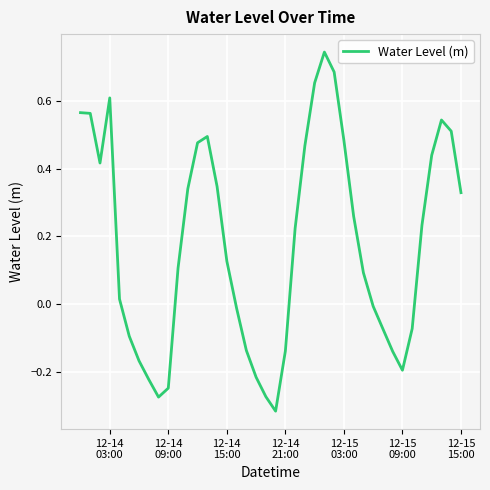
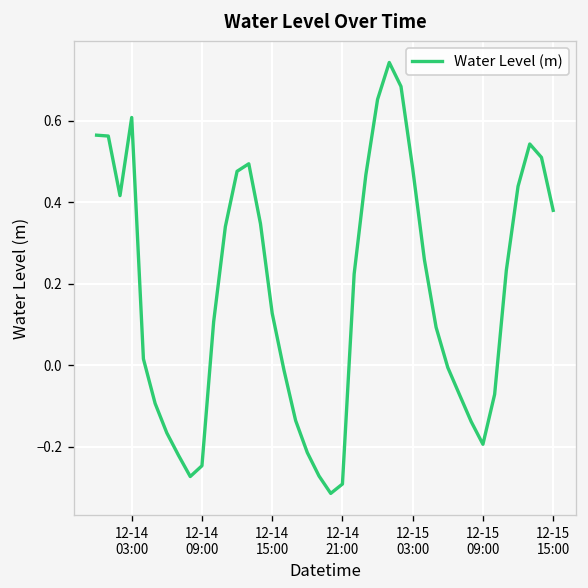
  {
    "12-14 03:00": 0.61,
    "12-14 09:00": -0.25,
    "12-14 15:00": 0.13,
-   "12-14 21:00": -0.14,
+   "12-14 21:00": -0.29,
    "12-15 03:00": 0.48,
    "12-15 09:00": -0.19,
-   "12-15 15:00": 0.33
+   "12-15 15:00": 0.38
  }
